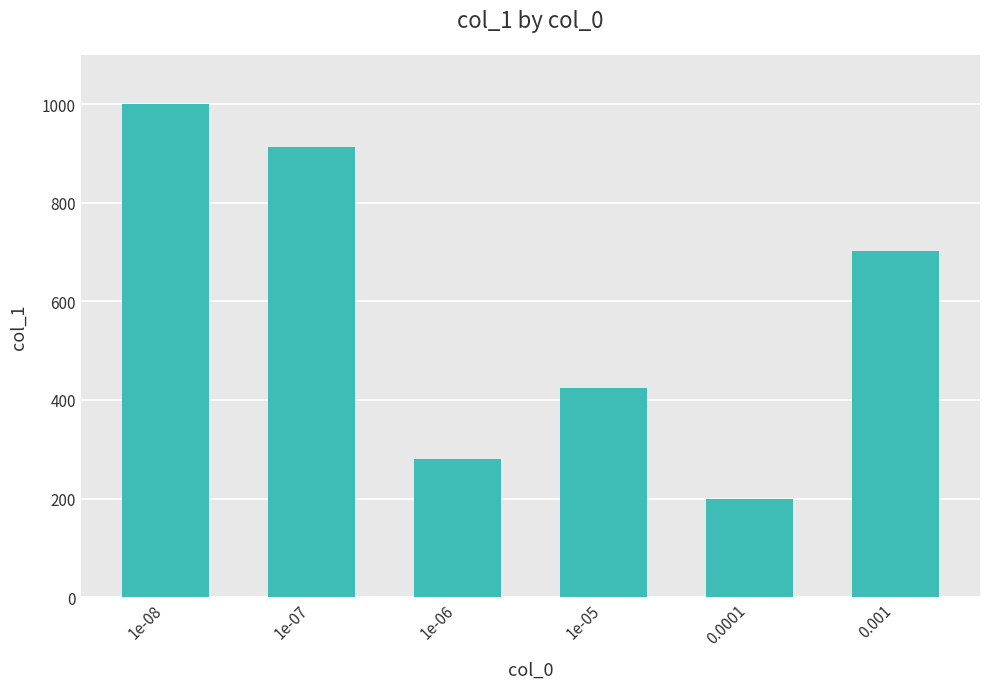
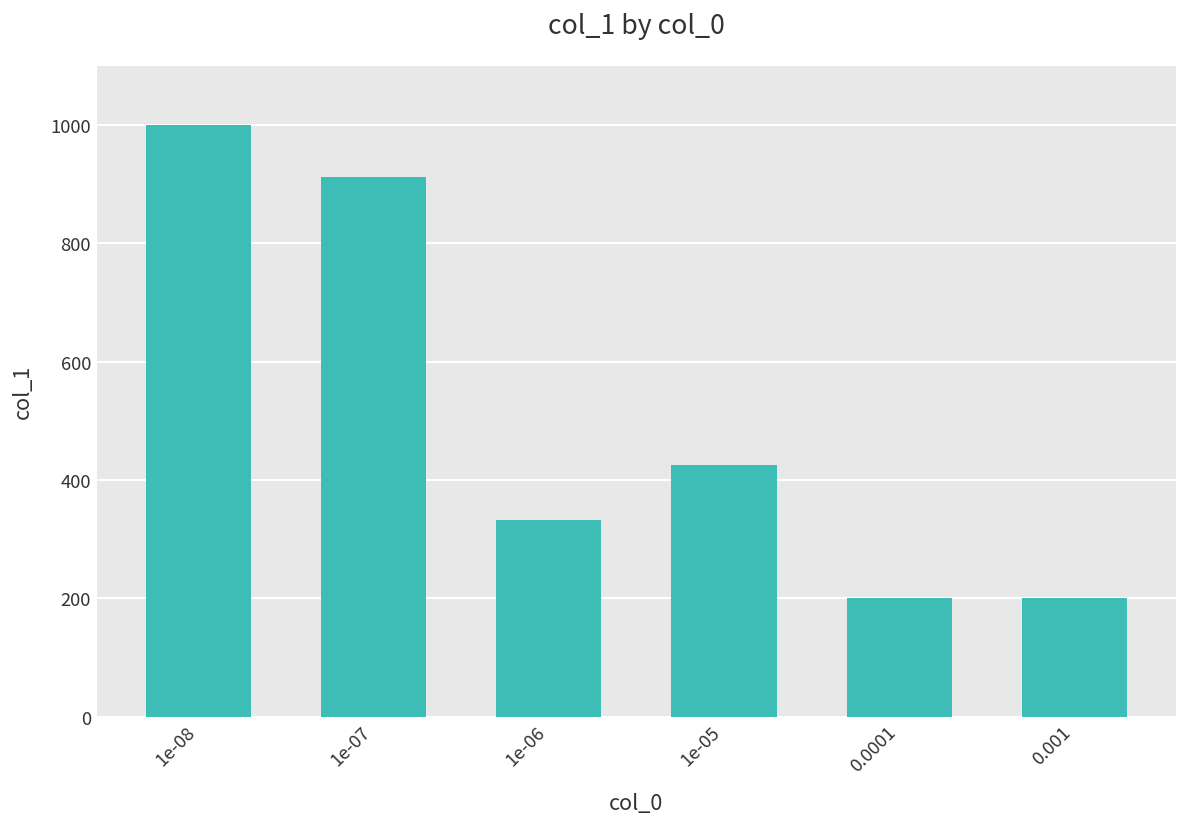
  {
    "1e-08": 1000,
    "1e-07": 910,
-   "1e-06": 280,
+   "1e-06": 330,
    "1e-05": 430,
    "0.0001": 200,
-   "0.001": 700
+   "0.001": 200
  }
